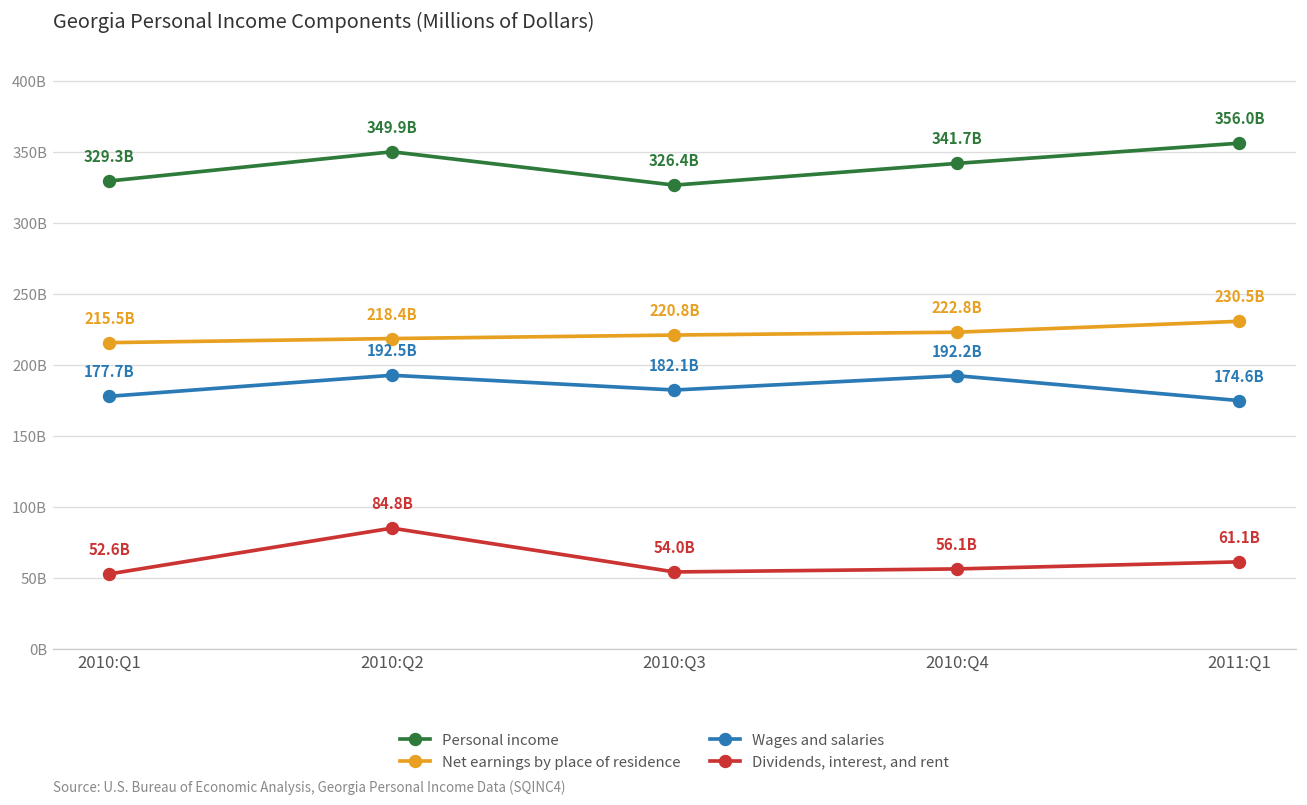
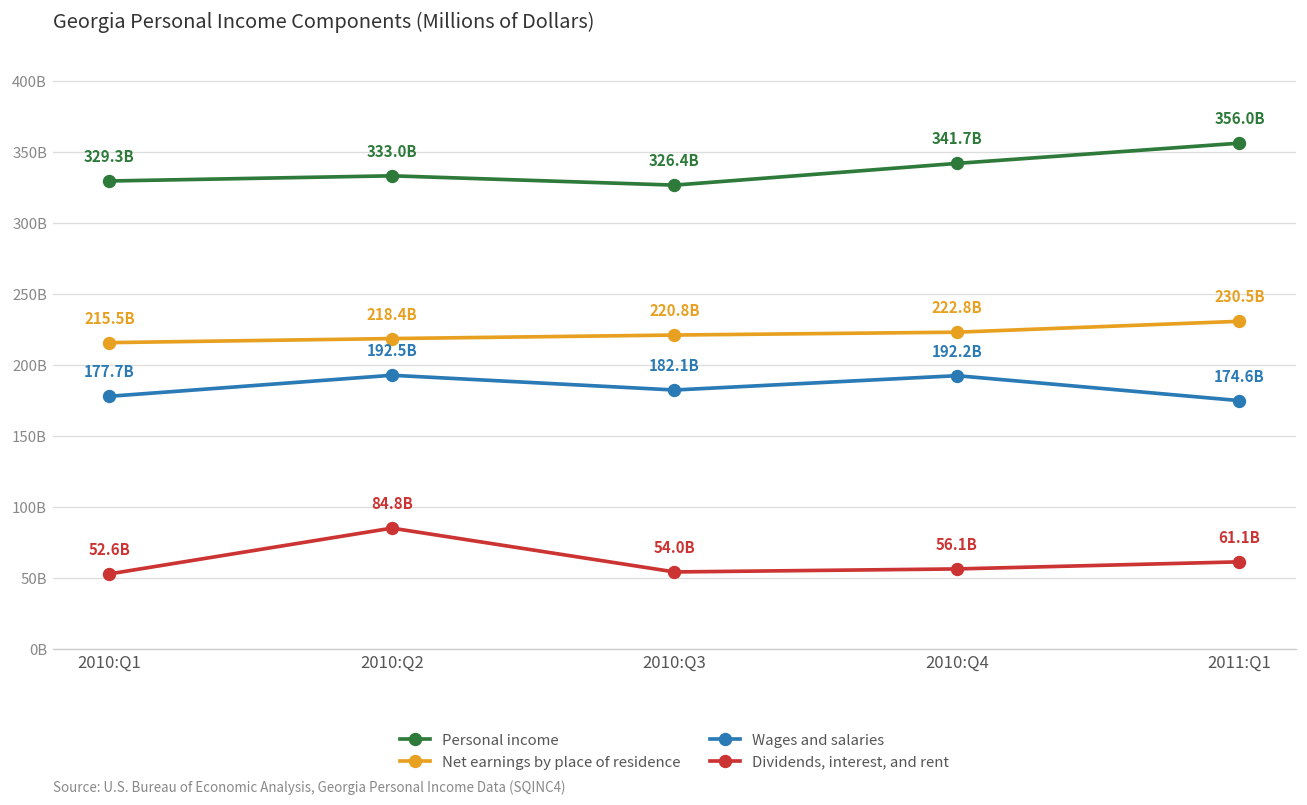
  {
    "Personal income": {
      "2010:Q1": "329.3B",
-     "2010:Q2": "349.9B",
+     "2010:Q2": "333.0B",
      "2010:Q3": "326.4B",
      "2010:Q4": "341.7B",
      "2011:Q1": "356.0B"
    },
    "Net earnings by place of residence": {
      "2010:Q1": "215.5B",
      "2010:Q2": "218.4B",
      "2010:Q3": "220.8B",
      "2010:Q4": "222.8B",
      "2011:Q1": "230.5B"
    },
    "Wages and salaries": {
      "2010:Q1": "177.7B",
      "2010:Q2": "192.5B",
      "2010:Q3": "182.1B",
      "2010:Q4": "192.2B",
      "2011:Q1": "174.6B"
    },
    "Dividends, interest, and rent": {
      "2010:Q1": "52.6B",
      "2010:Q2": "84.8B",
      "2010:Q3": "54.0B",
      "2010:Q4": "56.1B",
      "2011:Q1": "61.1B"
    }
  }
